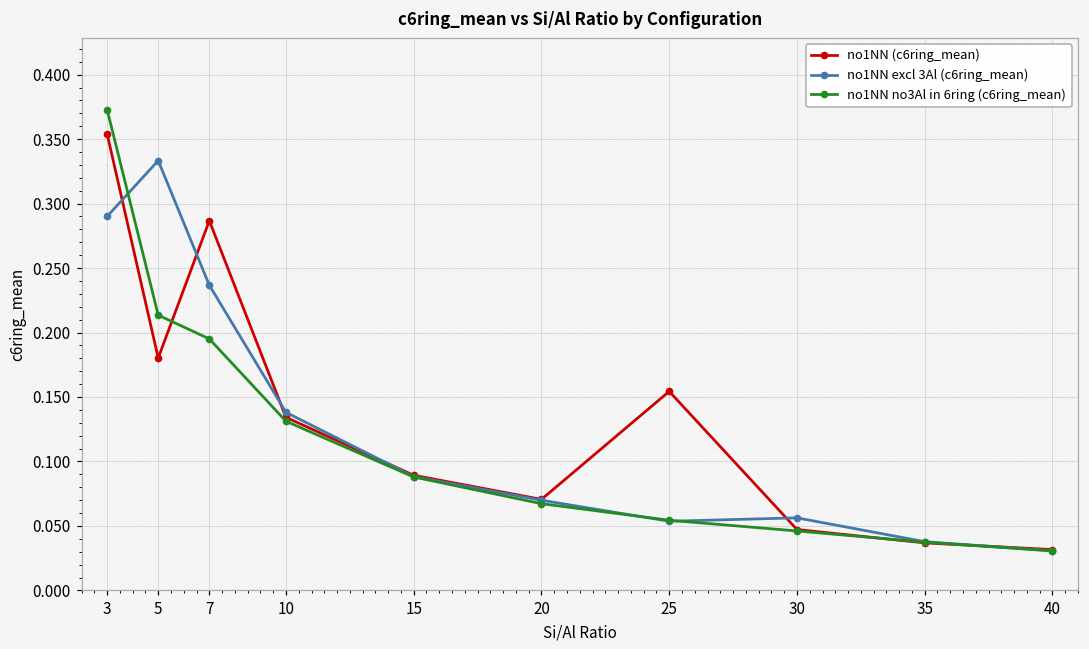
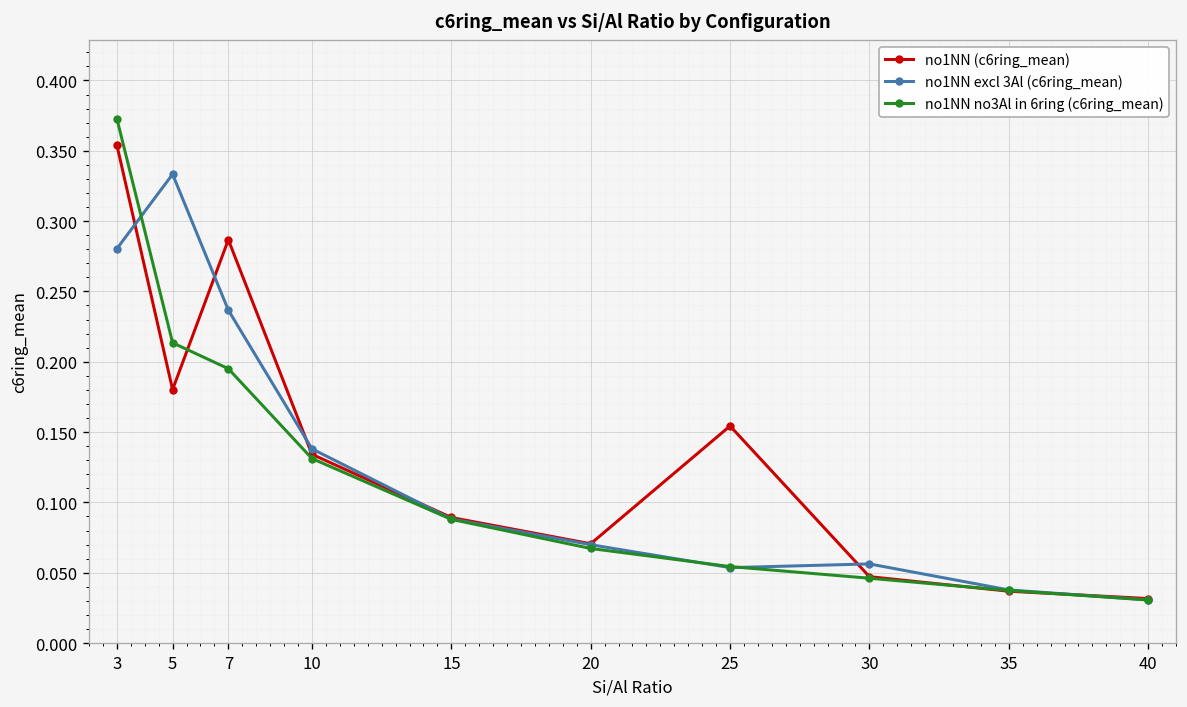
  {
    "no1NN (c6ring_mean)": {
      "3": 0.354,
      "5": 0.180,
      "7": 0.287,
      "10": 0.134,
      "25": 0.154
    },
    "no1NN excl 3Al (c6ring_mean)": {
-     "3": 0.290,
+     "3": 0.280,
      "5": 0.333,
      "7": 0.237,
      "10": 0.138,
      "30": 0.056
    },
    "no1NN no3Al in 6ring (c6ring_mean)": {
      "3": 0.373,
      "5": 0.213,
      "7": 0.195,
      "10": 0.131,
      "20": 0.067
    }
  }
